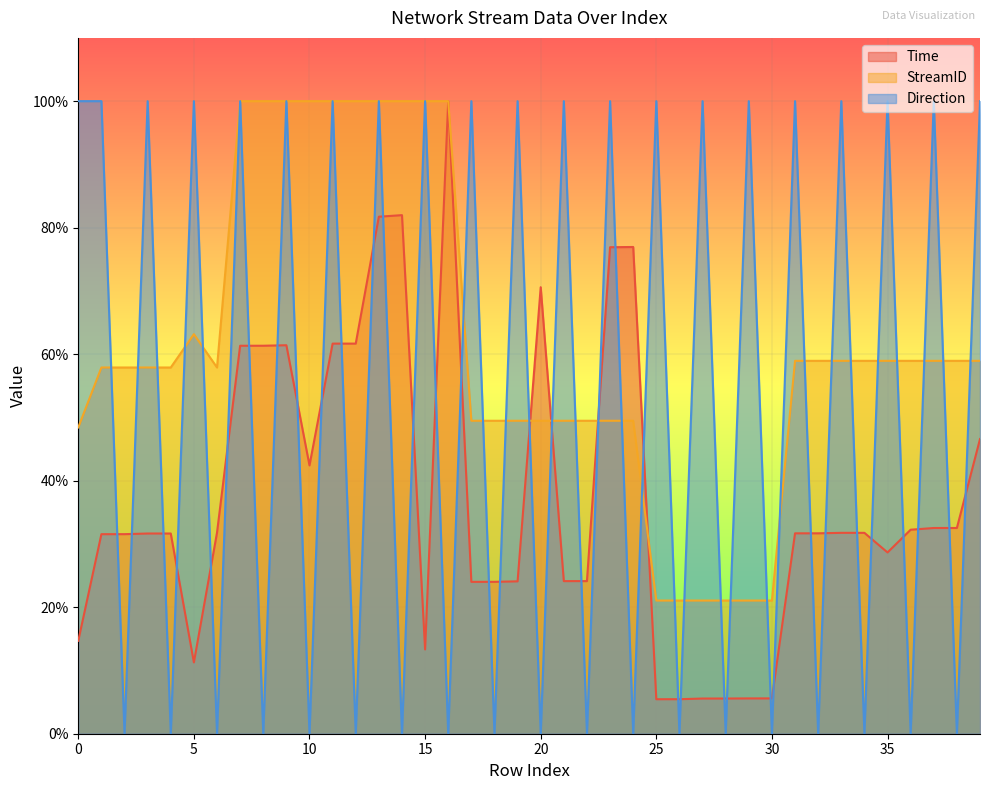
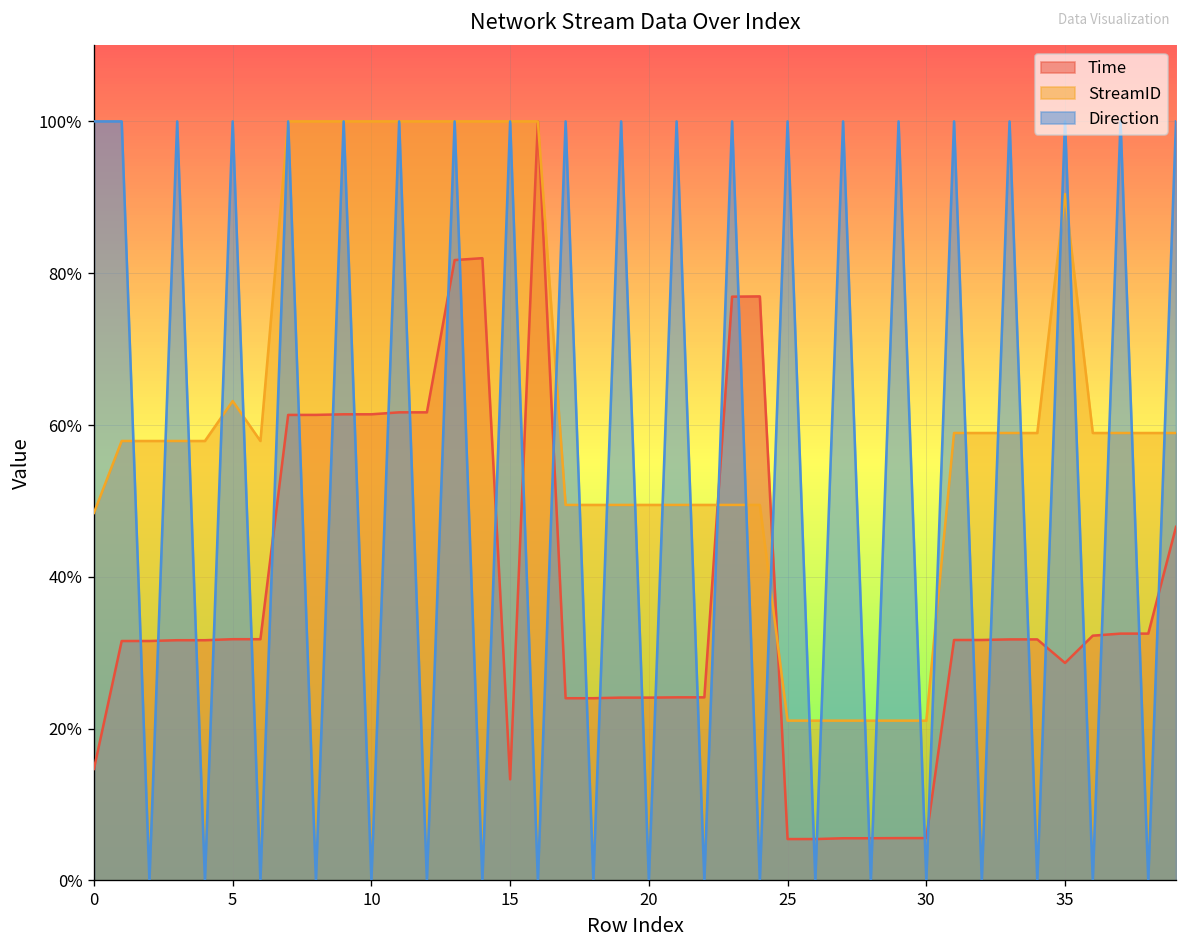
  {
    "Time": {
      "0": "15%",
-     "5": "11%",
-     "10": "42%",
+     "5": "32%",
+     "10": "61%",
      "15": "13%",
-     "20": "71%",
+     "20": "24%",
      "25": "5%",
      "30": "6%",
      "35": "29%"
    },
    "StreamID": {
      "0": "48%",
      "5": "63%",
      "10": "100%",
      "20": "49%",
      "25": "21%",
      "30": "21%",
-     "35": "59%"
+     "35": "90%"
    },
    "Direction": {
      "0": "100%",
      "5": "100%",
      "10": "0%",
      "20": "0%",
      "25": "100%",
      "30": "0%"
    }
  }
